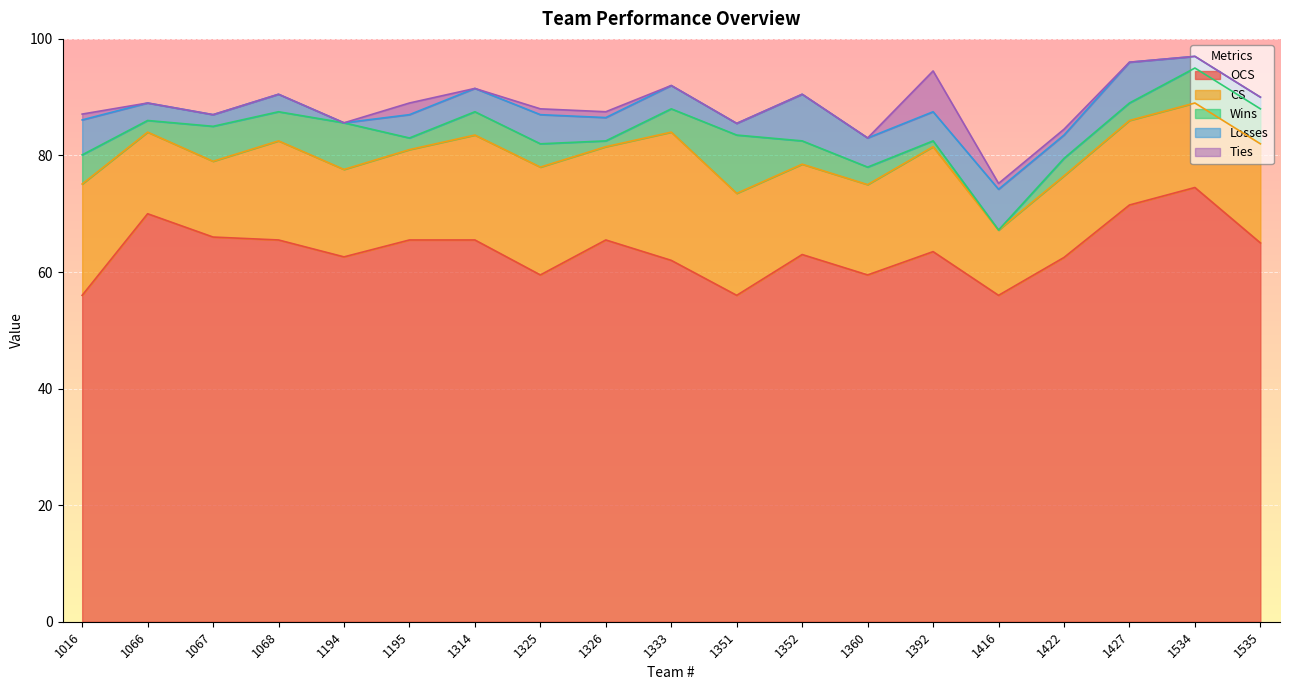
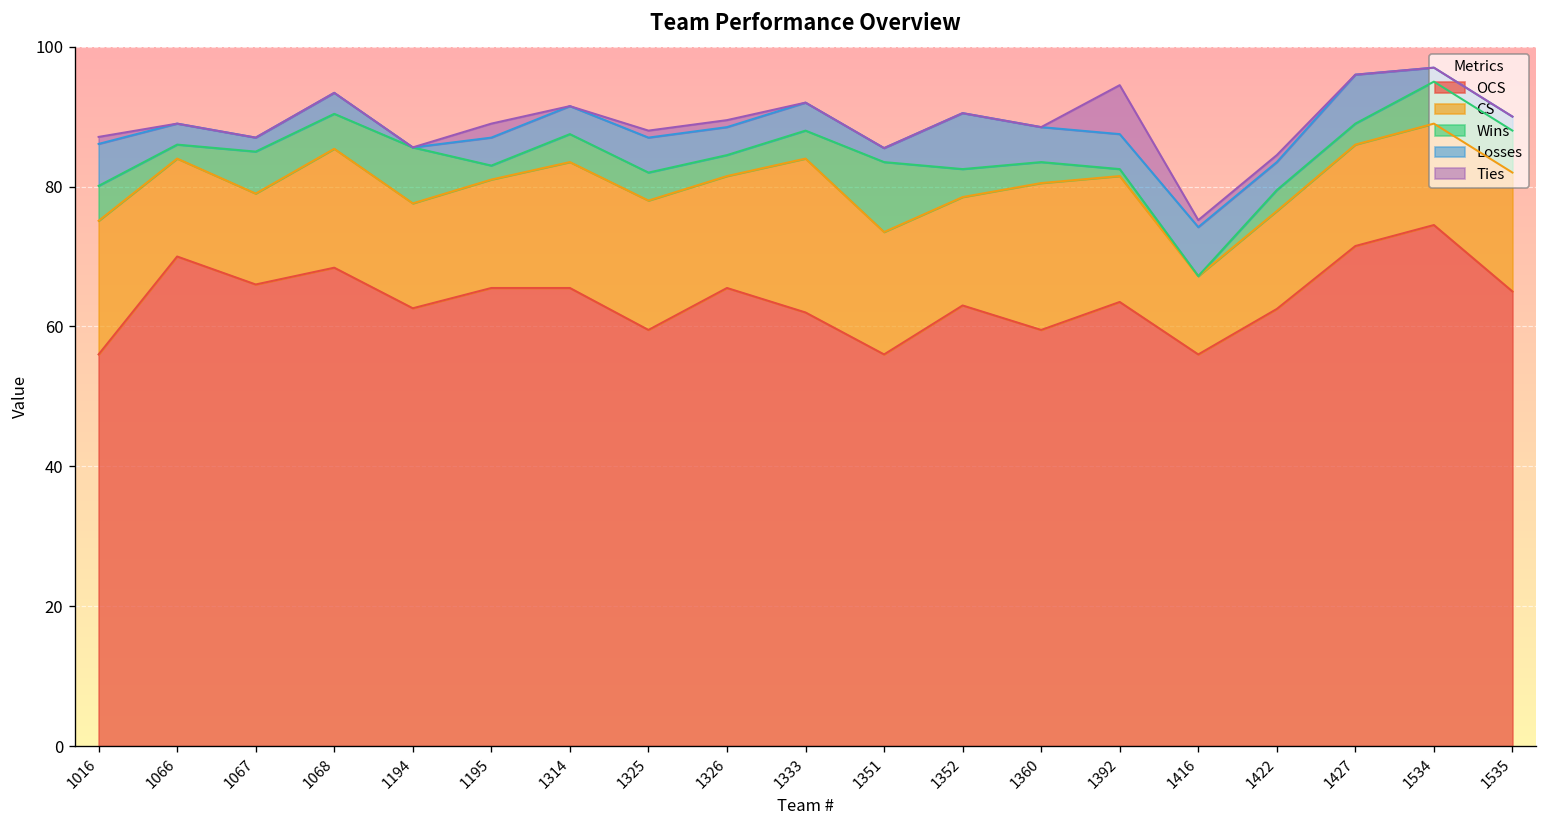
  {
    "OCS": {
      "1016": 56,
      "1066": 70,
      "1067": 66,
-     "1068": 66,
+     "1068": 68,
      "1194": 63,
      "1195": 66,
      "1314": 66,
      "1325": 60,
      "1326": 66,
      "1333": 62,
      "1351": 56,
      "1352": 63,
      "1360": 60,
      "1392": 64,
      "1416": 56,
      "1422": 63,
      "1427": 72,
      "1534": 75,
      "1535": 65
    },
    "CS": {
      "1016": 19,
      "1066": 14,
      "1067": 13,
      "1068": 17,
      "1194": 15,
      "1195": 16,
      "1314": 18,
      "1325": 19,
      "1326": 16,
      "1333": 22,
      "1351": 18,
      "1352": 16,
-     "1360": 16,
+     "1360": 21,
      "1392": 18,
      "1422": 14,
      "1427": 15
    },
    "Wins": {
      "1016": 5,
      "1066": 2,
      "1067": 6,
      "1068": 5,
      "1195": 2,
      "1314": 4,
      "1325": 4,
-     "1326": 1,
+     "1326": 3,
      "1333": 4,
      "1351": 10,
      "1352": 4,
      "1360": 3,
      "1392": 1,
      "1422": 3,
      "1427": 3
    },
    "Losses": {
      "1016": 6,
      "1195": 4,
      "1325": 5,
      "1326": 4,
      "1392": 5,
      "1416": 7,
      "1422": 4
    },
    "Ties": {
      "1016": 1,
      "1195": 2,
      "1325": 1,
      "1326": 1,
      "1392": 7,
      "1416": 1,
      "1422": 1
    }
  }
